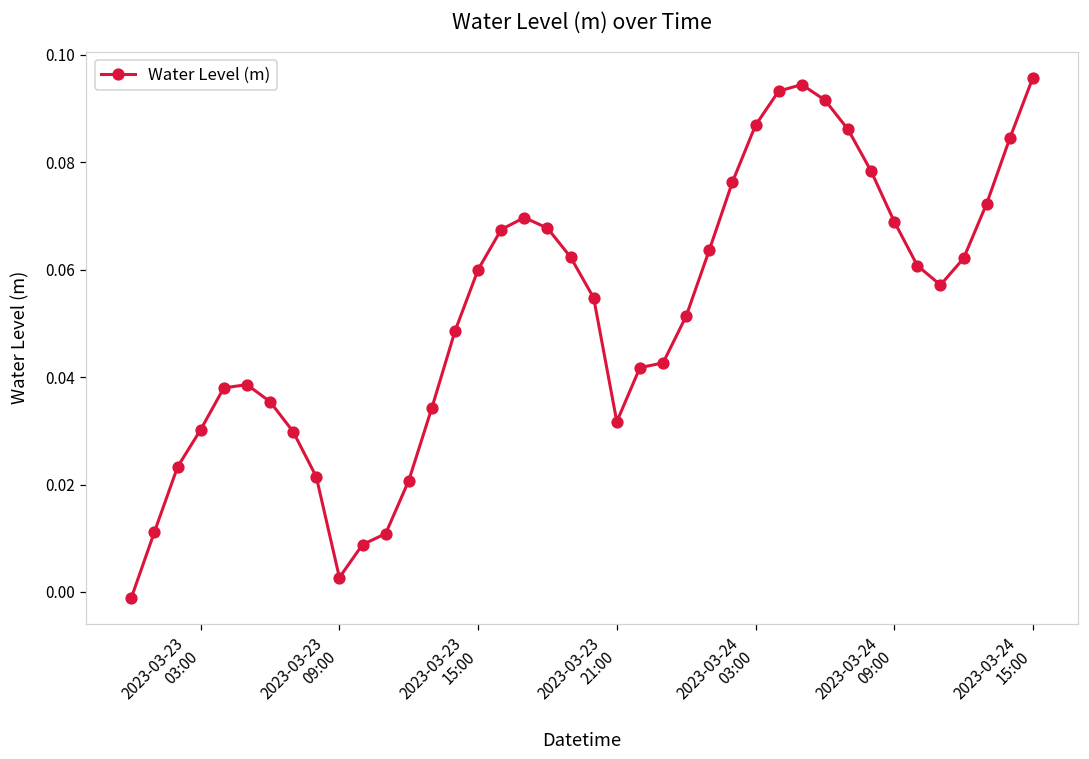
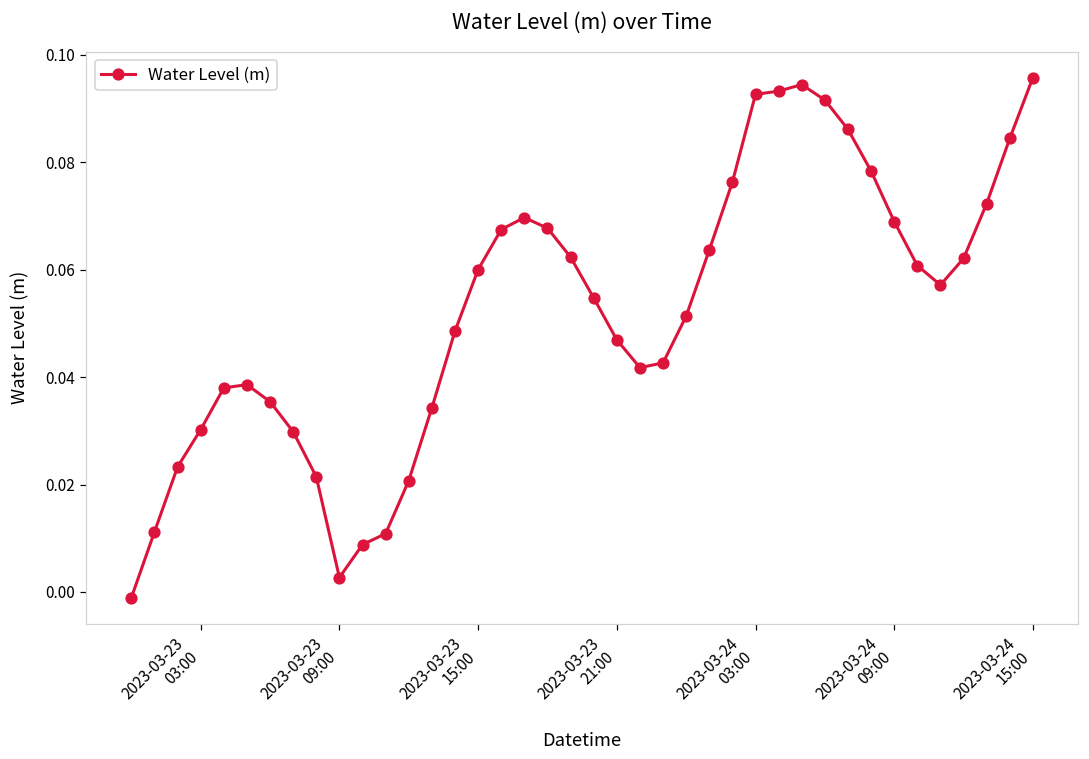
  {
    "2023-03-23 03:00": 0.030,
    "2023-03-23 09:00": 0.003,
    "2023-03-23 15:00": 0.060,
-   "2023-03-23 21:00": 0.032,
-   "2023-03-24 03:00": 0.087,
+   "2023-03-23 21:00": 0.047,
+   "2023-03-24 03:00": 0.093,
    "2023-03-24 09:00": 0.069,
    "2023-03-24 15:00": 0.096
  }
